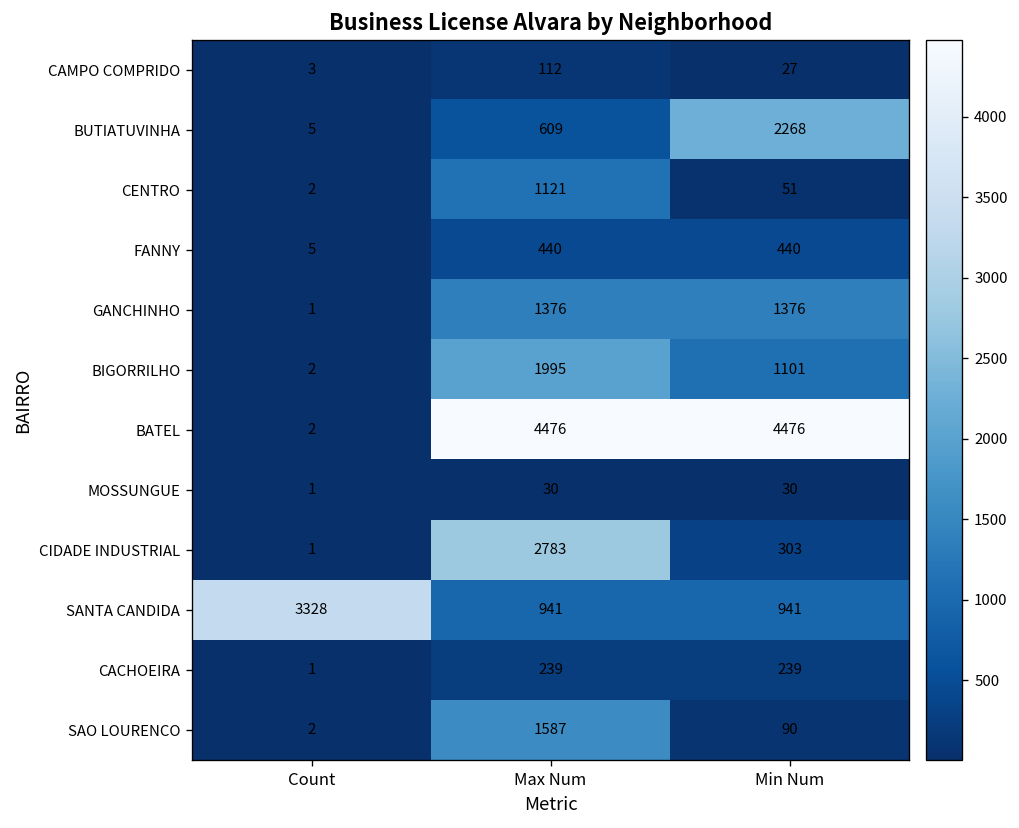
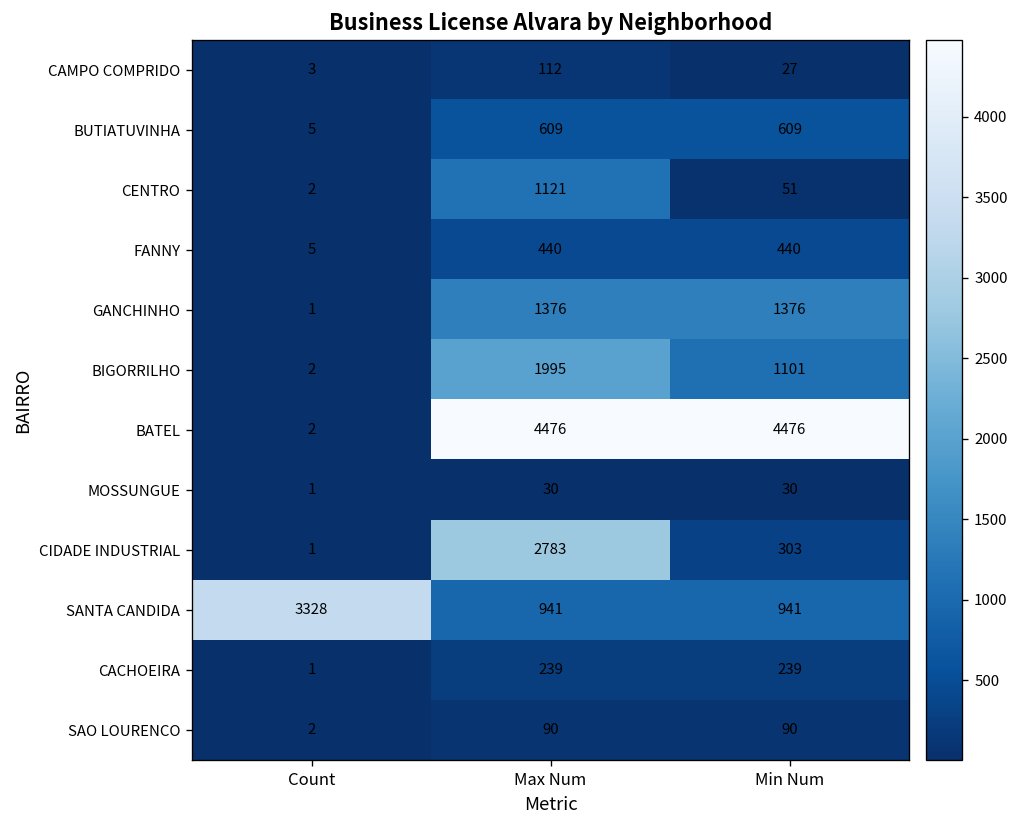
  {
    "CAMPO COMPRIDO": {
      "Count": 3,
      "Max Num": 112,
      "Min Num": 27
    },
    "BUTIATUVINHA": {
      "Count": 5,
      "Max Num": 609,
-     "Min Num": 2268
+     "Min Num": 609
    },
    "CENTRO": {
      "Count": 2,
      "Max Num": 1121,
      "Min Num": 51
    },
    "FANNY": {
      "Count": 5,
      "Max Num": 440,
      "Min Num": 440
    },
    "GANCHINHO": {
      "Count": 1,
      "Max Num": 1376,
      "Min Num": 1376
    },
    "BIGORRILHO": {
      "Count": 2,
      "Max Num": 1995,
      "Min Num": 1101
    },
    "BATEL": {
      "Count": 2,
      "Max Num": 4476,
      "Min Num": 4476
    },
    "MOSSUNGUE": {
      "Count": 1,
      "Max Num": 30,
      "Min Num": 30
    },
    "CIDADE INDUSTRIAL": {
      "Count": 1,
      "Max Num": 2783,
      "Min Num": 303
    },
    "SANTA CANDIDA": {
      "Count": 3328,
      "Max Num": 941,
      "Min Num": 941
    },
    "CACHOEIRA": {
      "Count": 1,
      "Max Num": 239,
      "Min Num": 239
    },
    "SAO LOURENCO": {
      "Count": 2,
-     "Max Num": 1587,
+     "Max Num": 90,
      "Min Num": 90
    }
  }
